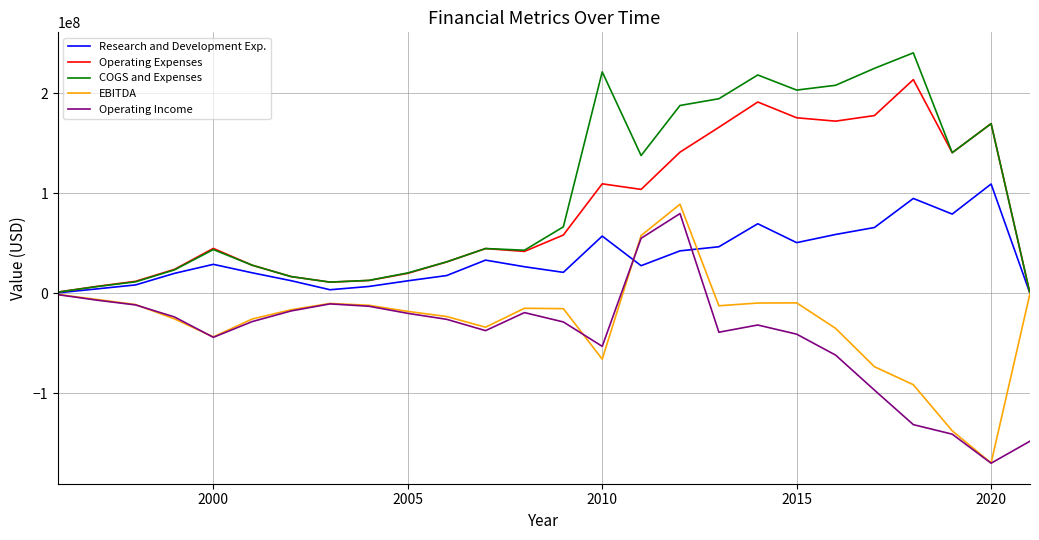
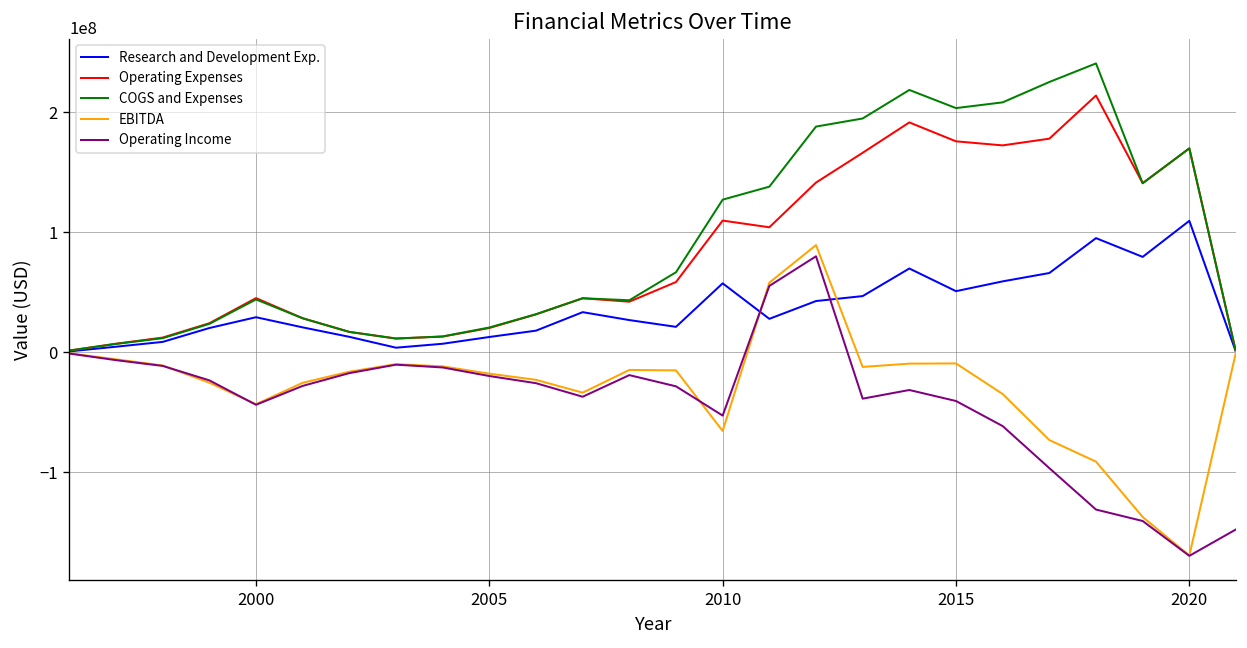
  {
    "Research and Development Exp.": {
      "2000": 29000000,
      "2005": 13000000,
      "2010": 57000000,
      "2015": 51000000,
      "2020": 109000000
    },
    "Operating Expenses": {
      "2010": 110000000,
      "2015": 176000000
    },
    "COGS and Expenses": {
-     "2010": 221000000,
+     "2010": 127000000,
      "2015": 203000000
    },
    "EBITDA": {
      "2010": -66000000,
      "2015": -9000000
    },
    "Operating Income": {
      "2010": -53000000,
      "2015": -41000000
    }
  }
